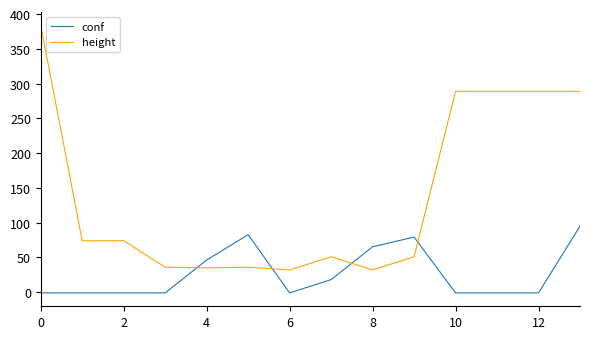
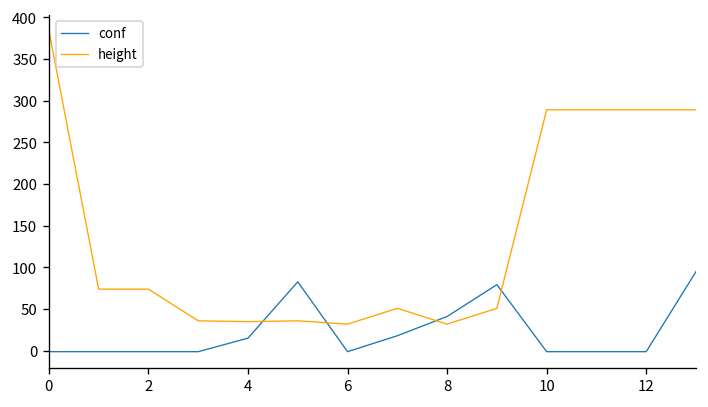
  {
    "conf": {
      "0": 0,
      "2": 0,
-     "4": 50,
+     "4": 20,
      "6": 0,
-     "8": 70,
+     "8": 40,
      "10": 0,
      "12": 0
    },
    "height": {
      "0": 380,
      "2": 70,
      "4": 40,
      "6": 30,
      "8": 30,
      "10": 290,
      "12": 290
    }
  }
